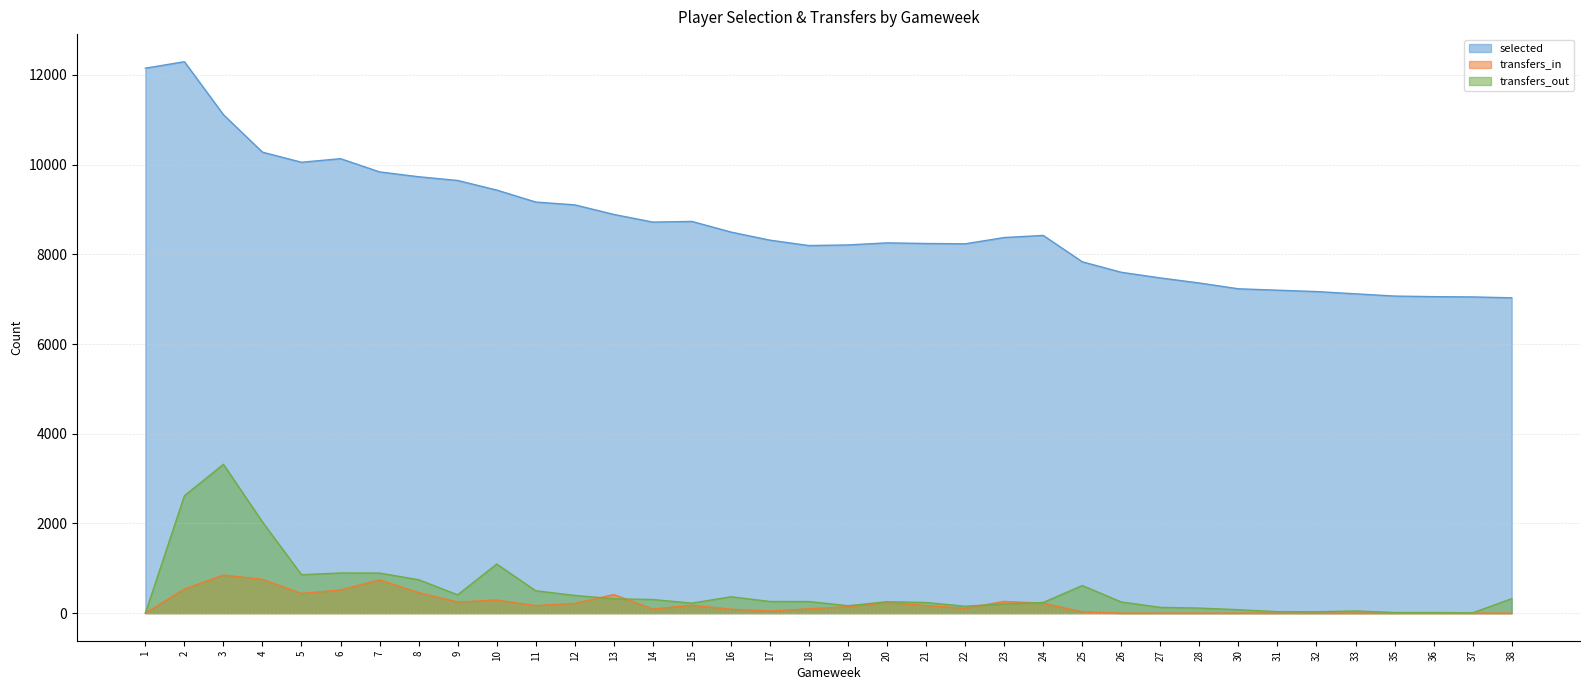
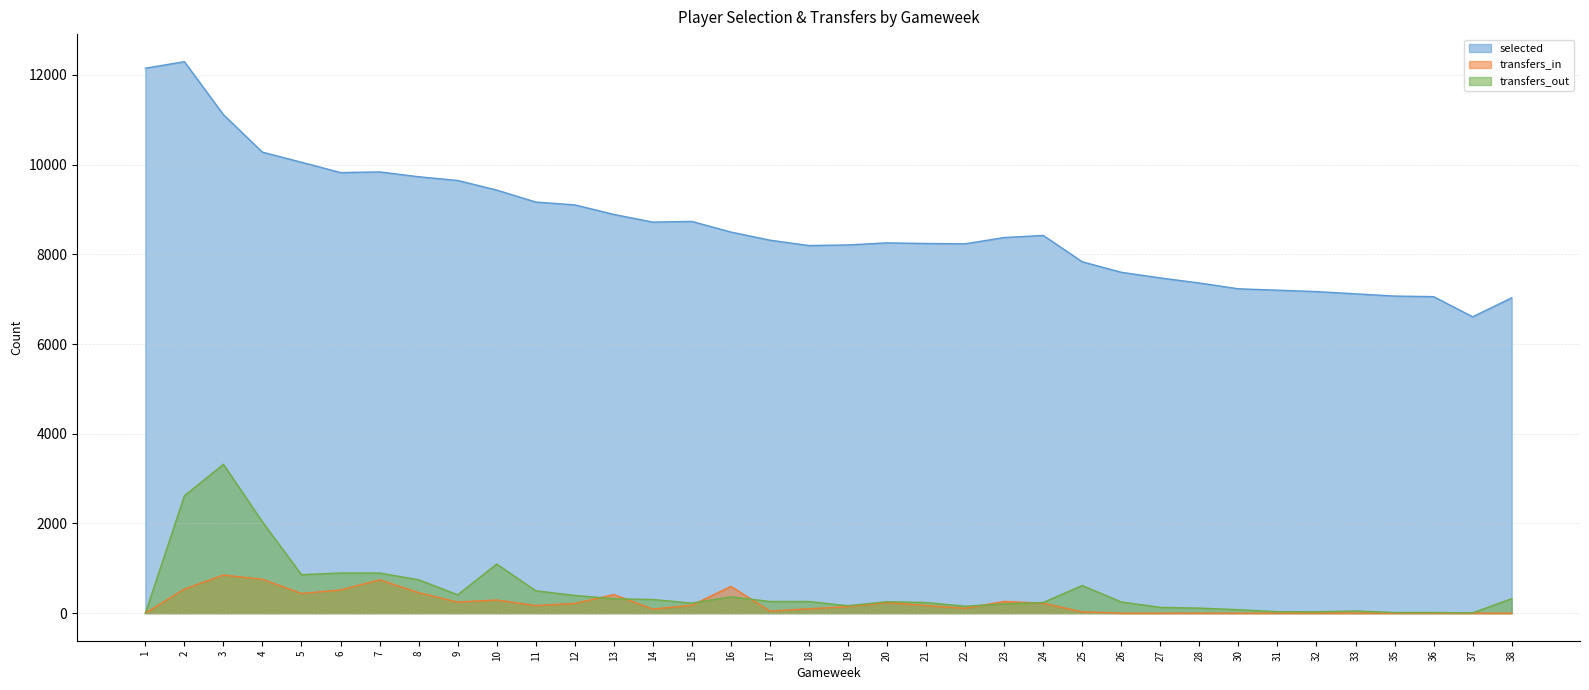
  {
    "selected": {
      "1": 12100,
      "2": 12300,
      "3": 11100,
      "4": 10300,
      "5": 10100,
-     "6": 10100,
+     "6": 9800,
      "7": 9800,
      "8": 9700,
      "9": 9600,
      "10": 9400,
      "11": 9200,
      "12": 9100,
      "13": 8900,
      "14": 8700,
      "15": 8700,
      "16": 8500,
      "17": 8300,
      "18": 8200,
      "19": 8200,
      "20": 8300,
      "21": 8200,
      "22": 8200,
      "23": 8400,
      "24": 8400,
      "25": 7800,
      "26": 7600,
      "27": 7500,
      "28": 7400,
      "30": 7200,
      "31": 7200,
      "32": 7200,
      "33": 7100,
      "35": 7100,
      "36": 7100,
-     "37": 7100,
+     "37": 6600,
      "38": 7000
    },
    "transfers_in": {
      "2": 500,
      "3": 900,
      "4": 800,
      "5": 400,
      "6": 500,
      "7": 700,
      "8": 500,
      "9": 200,
      "10": 300,
      "11": 200,
      "12": 200,
      "13": 400,
      "14": 100,
-     "16": 100,
+     "16": 600,
      "17": 0,
      "18": 100,
      "21": 200,
      "23": 300,
      "25": 0,
      "26": 0,
      "27": 0,
      "28": 0,
      "30": 0,
      "38": 0
    },
    "transfers_out": {
      "2": 2600,
      "3": 3300,
      "4": 2000,
      "5": 900,
      "6": 900,
      "7": 900,
      "8": 700,
      "9": 400,
      "10": 1100,
      "11": 500,
      "12": 400,
      "13": 300,
      "14": 300,
      "16": 400,
      "17": 300,
      "18": 300,
      "21": 200,
      "23": 200,
      "25": 600,
      "26": 200,
      "27": 100,
      "28": 100,
      "30": 100,
      "38": 300
    }
  }
